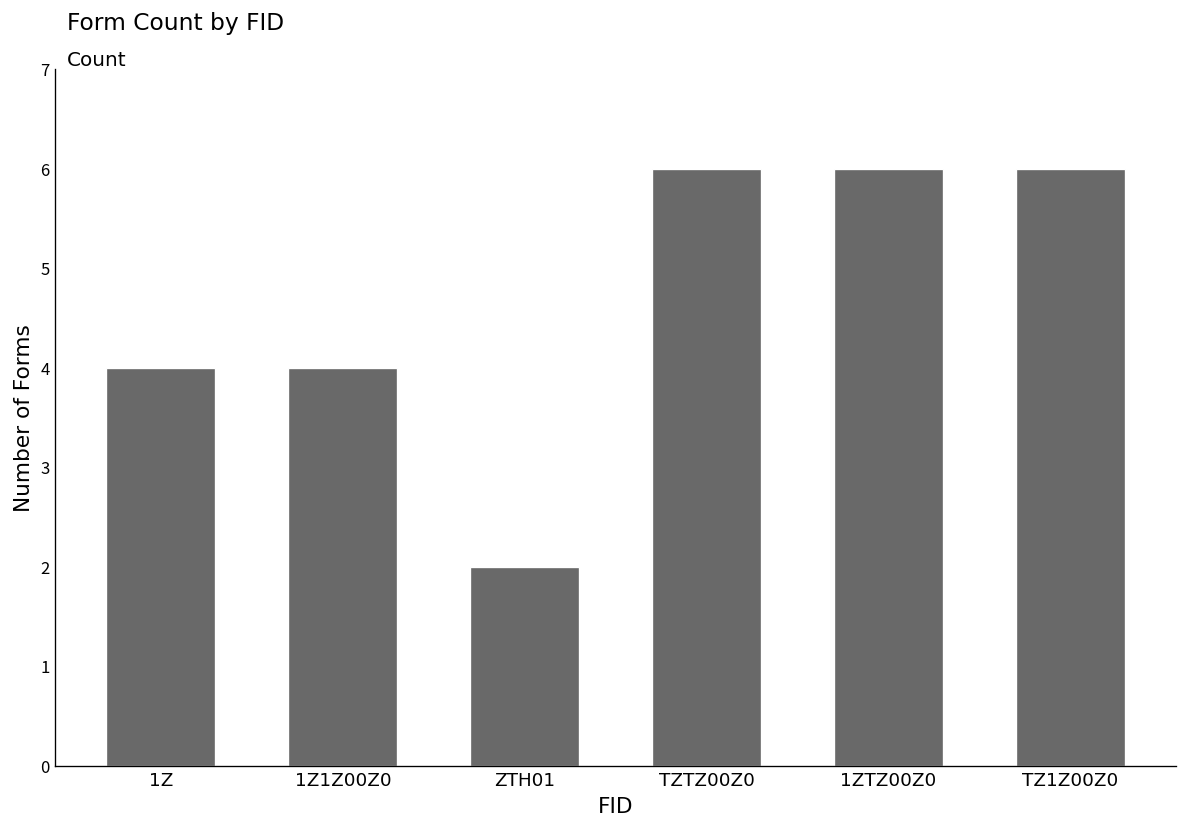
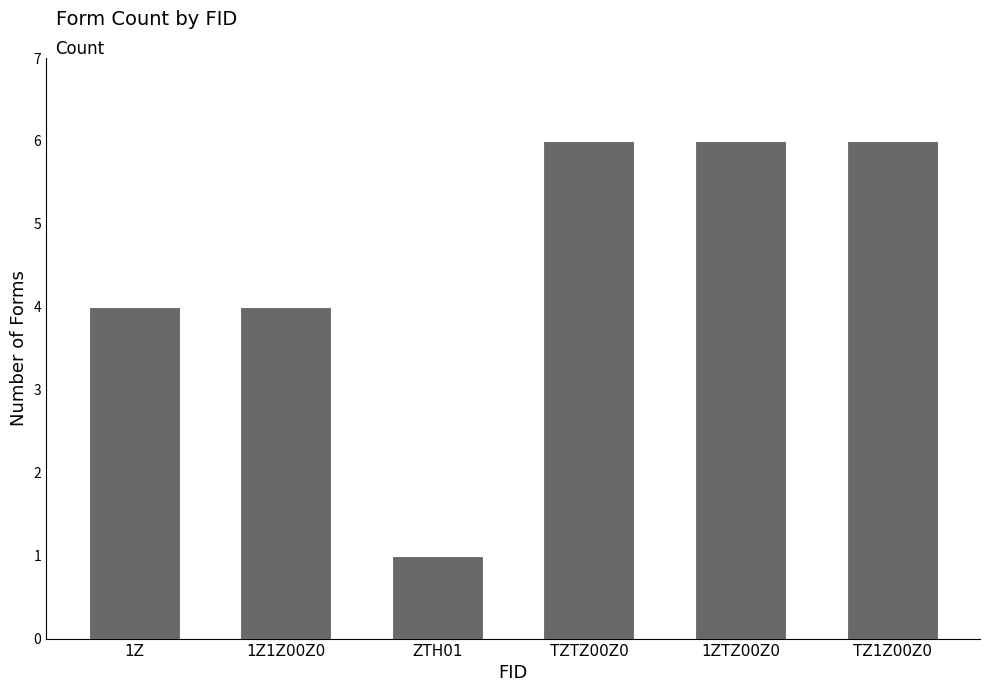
  {
    "1Z": 4,
    "1Z1Z00Z0": 4,
-   "ZTH01": 2,
+   "ZTH01": 1,
    "TZTZ00Z0": 6,
    "1ZTZ00Z0": 6,
    "TZ1Z00Z0": 6
  }
